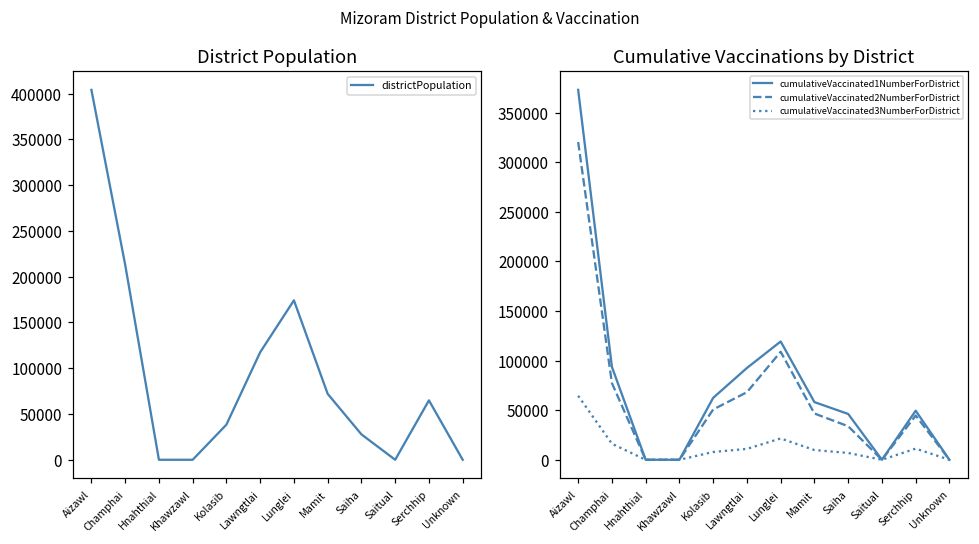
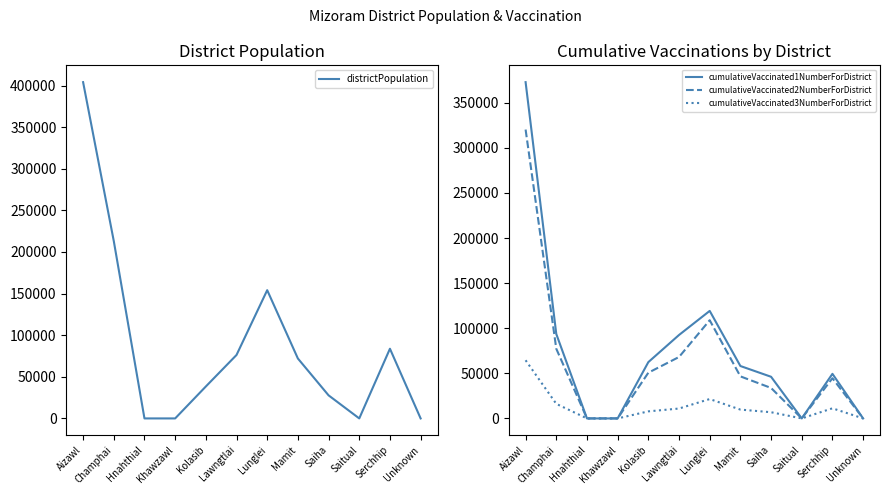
  {
    "District Population": {
      "Aizawl": 400000,
      "Champhai": 210000,
      "Hnahthial": 0,
      "Khawzawl": 0,
      "Kolasib": 40000,
-     "Lawngtlai": 120000,
-     "Lunglei": 170000,
+     "Lawngtlai": 80000,
+     "Lunglei": 150000,
      "Mamit": 70000,
      "Saiha": 30000,
      "Saitual": 0,
-     "Serchhip": 60000,
+     "Serchhip": 80000,
      "Unknown": 0
    }
  }
